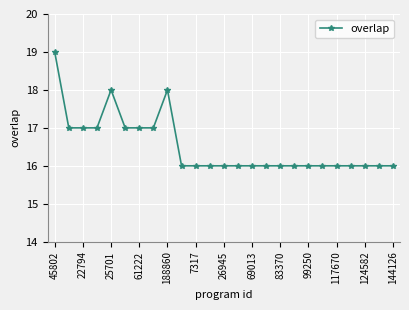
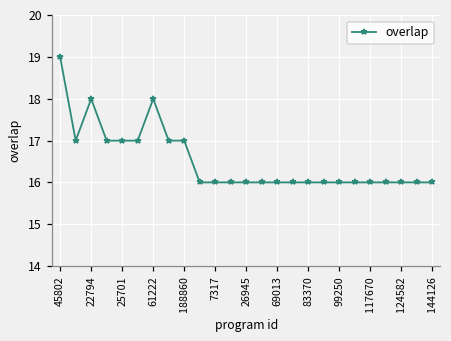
  {
    "45802": 19,
-   "22794": 17,
-   "25701": 18,
-   "61222": 17,
-   "188860": 18,
+   "22794": 18,
+   "25701": 17,
+   "61222": 18,
+   "188860": 17,
    "7317": 16,
    "26945": 16,
    "69013": 16,
    "83370": 16,
    "99250": 16,
    "117670": 16,
    "124582": 16,
    "144126": 16
  }
